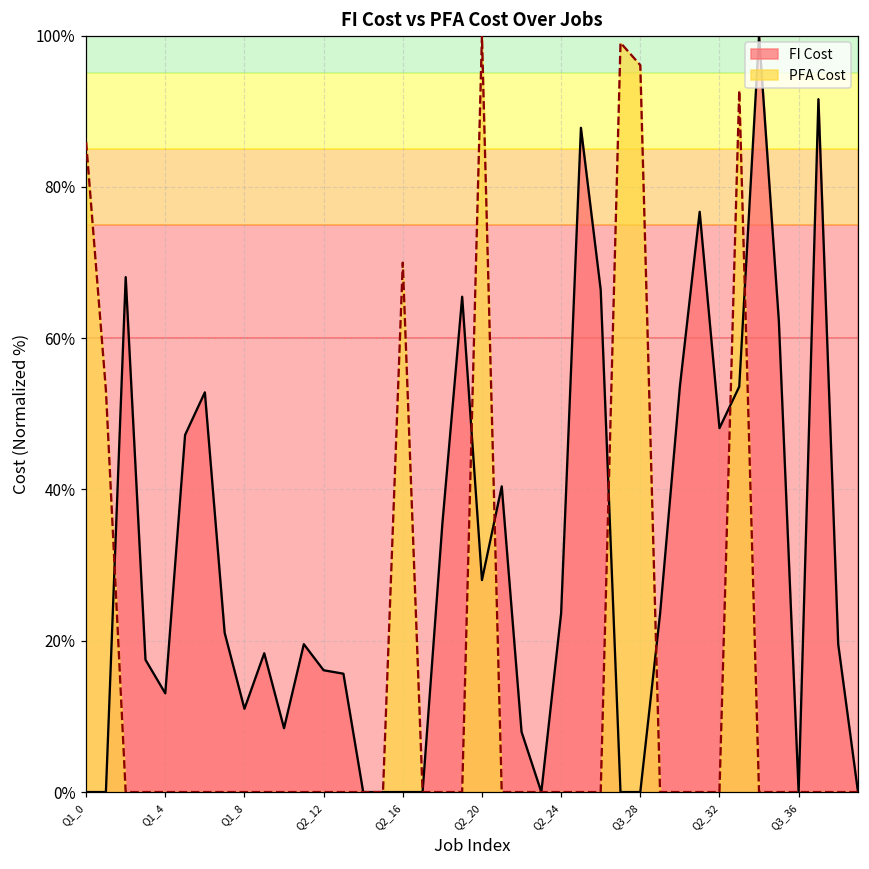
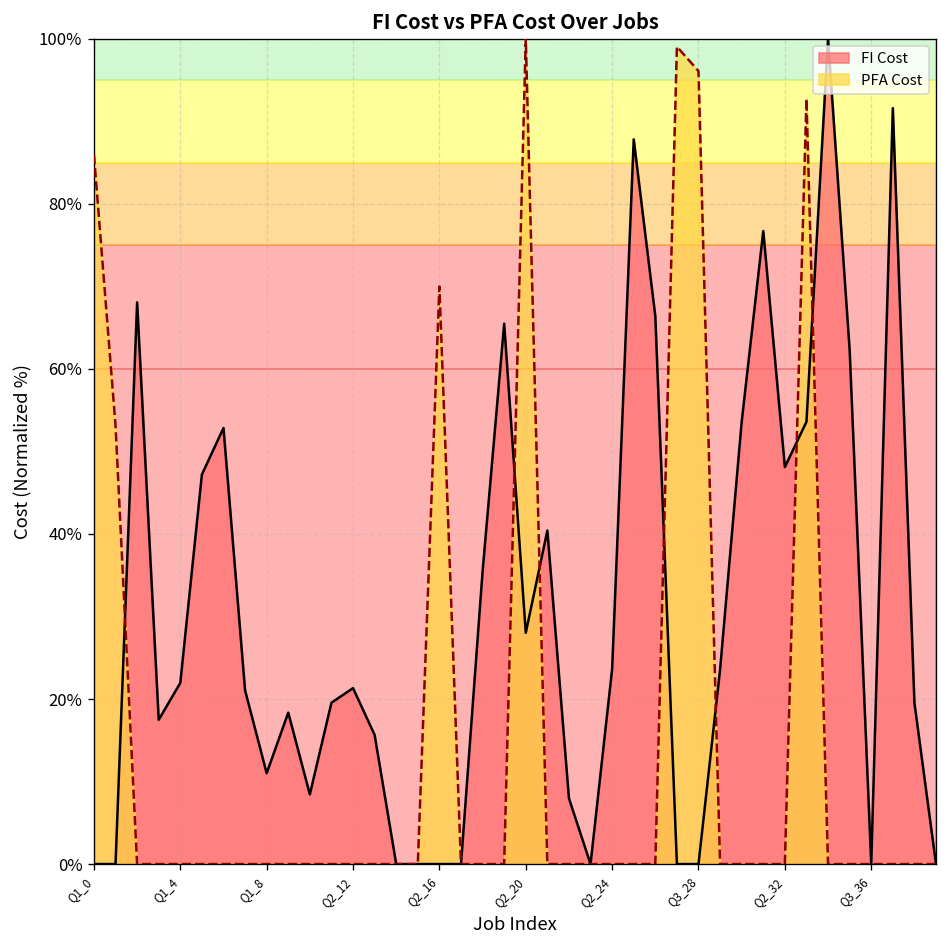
  {
    "FI Cost": {
      "Q1_0": "0%",
-     "Q1_4": "13%",
+     "Q1_4": "22%",
      "Q1_8": "11%",
-     "Q2_12": "16%",
+     "Q2_12": "21%",
      "Q2_16": "0%",
      "Q2_20": "28%",
      "Q2_24": "24%",
      "Q3_28": "0%",
      "Q2_32": "48%"
    },
    "PFA Cost": {
      "Q1_0": "86%",
      "Q1_4": "0%",
      "Q1_8": "0%",
      "Q2_12": "0%",
      "Q2_16": "70%",
      "Q2_20": "100%",
      "Q2_24": "0%",
      "Q3_28": "96%",
      "Q2_32": "0%"
    }
  }
